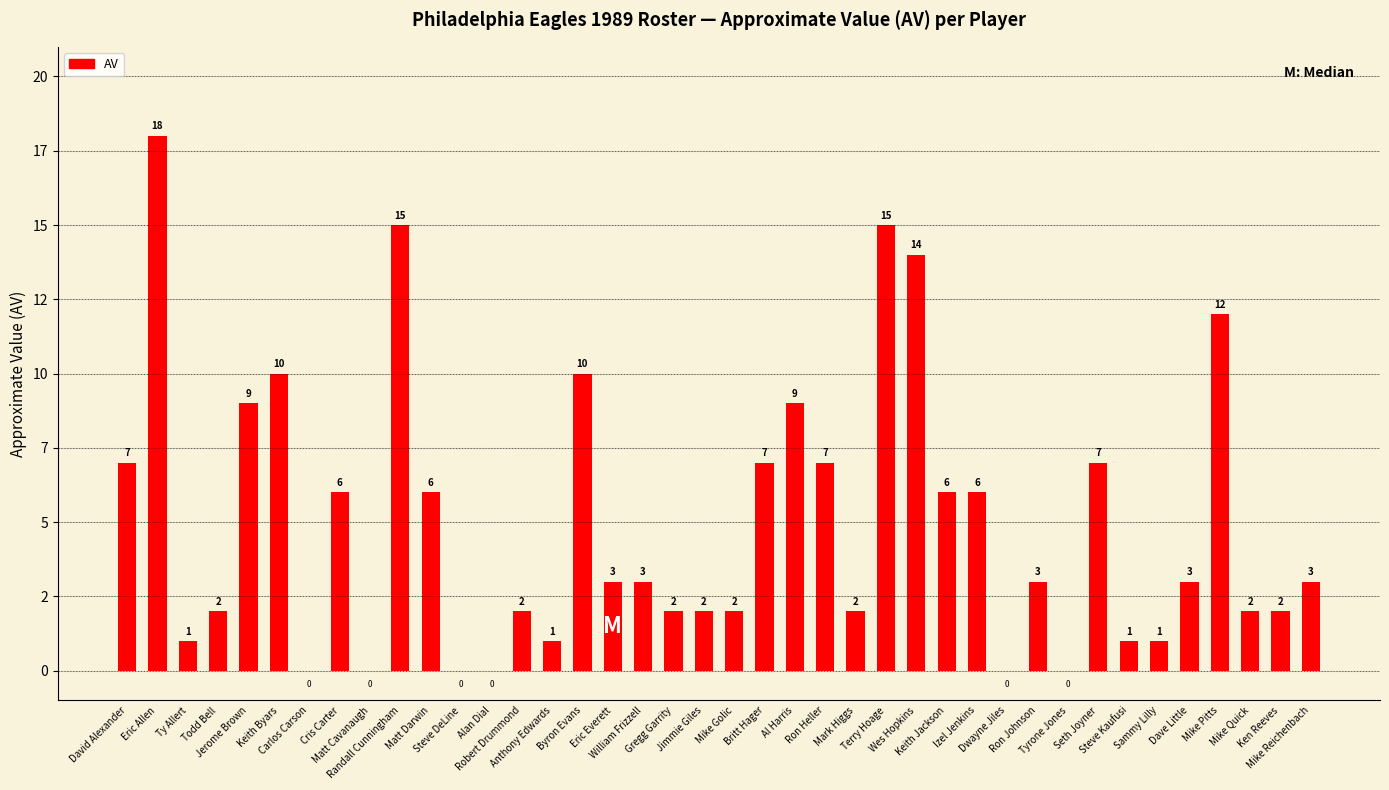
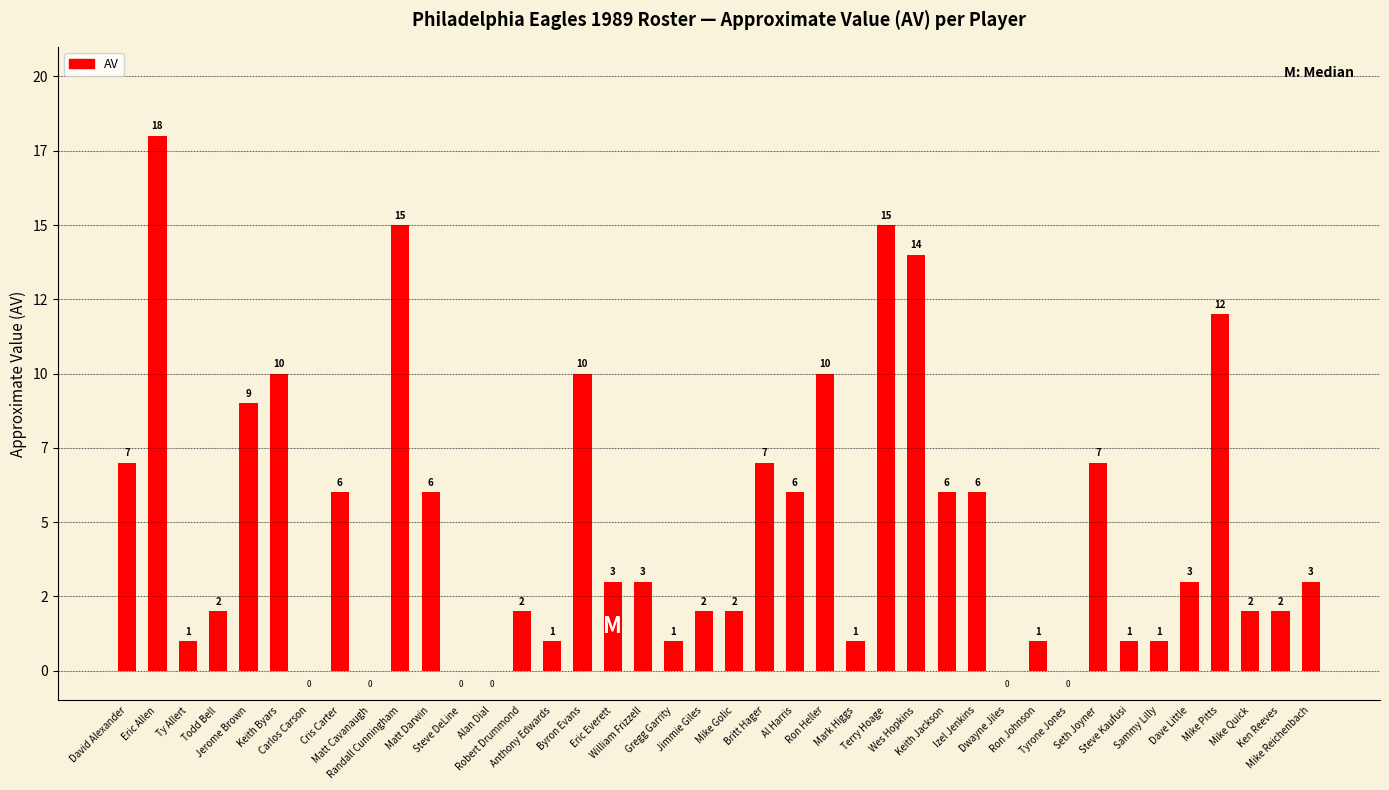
  {
    "David Alexander": 7,
    "Eric Allen": 18,
    "Ty Allert": 1,
    "Todd Bell": 2,
    "Jerome Brown": 9,
    "Keith Byars": 10,
    "Carlos Carson": 0,
    "Cris Carter": 6,
    "Matt Cavanaugh": 0,
    "Randall Cunningham": 15,
    "Matt Darwin": 6,
    "Steve DeLine": 0,
    "Alan Dial": 0,
    "Robert Drummond": 2,
    "Anthony Edwards": 1,
    "Byron Evans": 10,
    "Eric Everett": 3,
    "William Frizzell": 3,
-   "Gregg Garrity": 2,
+   "Gregg Garrity": 1,
    "Jimmie Giles": 2,
    "Mike Golic": 2,
    "Britt Hager": 7,
-   "Al Harris": 9,
-   "Ron Heller": 7,
-   "Mark Higgs": 2,
+   "Al Harris": 6,
+   "Ron Heller": 10,
+   "Mark Higgs": 1,
    "Terry Hoage": 15,
    "Wes Hopkins": 14,
    "Keith Jackson": 6,
    "Izel Jenkins": 6,
    "Dwayne Jiles": 0,
-   "Ron Johnson": 3,
+   "Ron Johnson": 1,
    "Tyrone Jones": 0,
    "Seth Joyner": 7,
    "Steve Kaufusi": 1,
    "Sammy Lilly": 1,
    "Dave Little": 3,
    "Mike Pitts": 12,
    "Mike Quick": 2,
    "Ken Reeves": 2,
    "Mike Reichenbach": 3
  }
